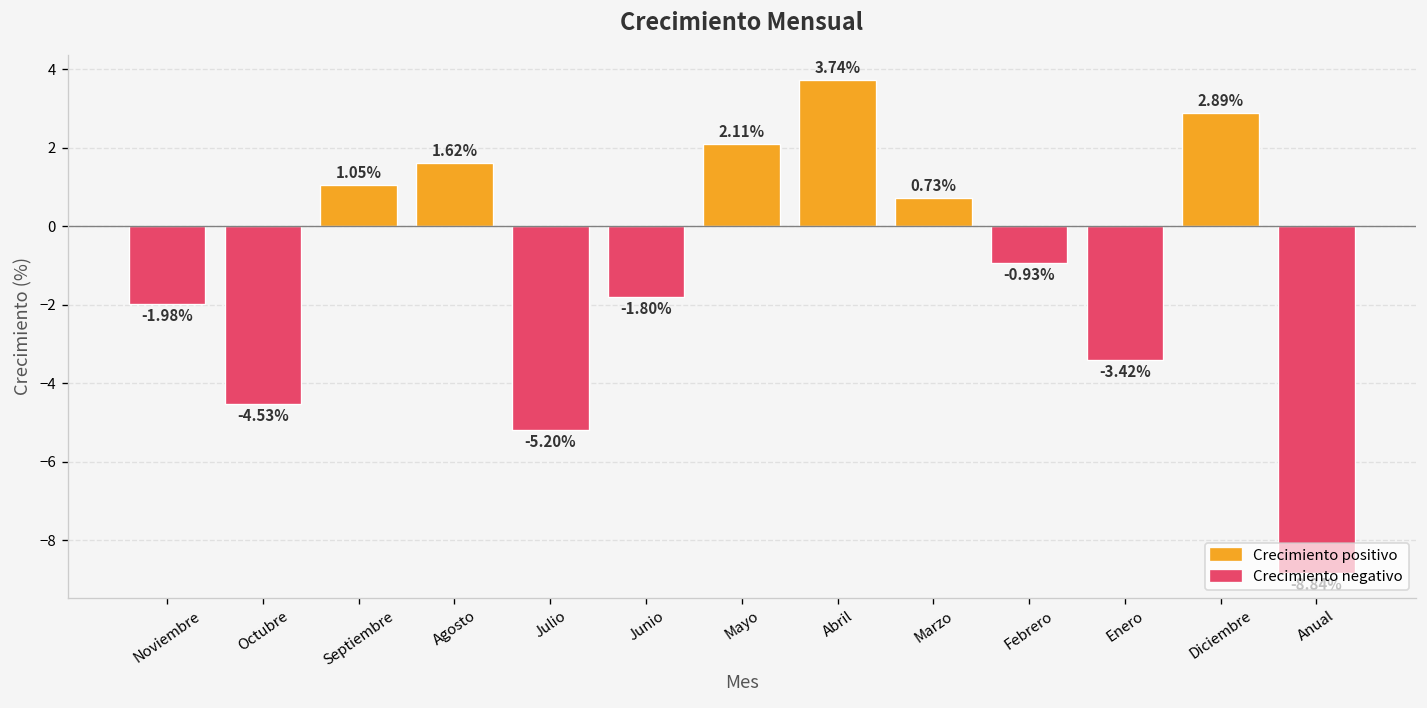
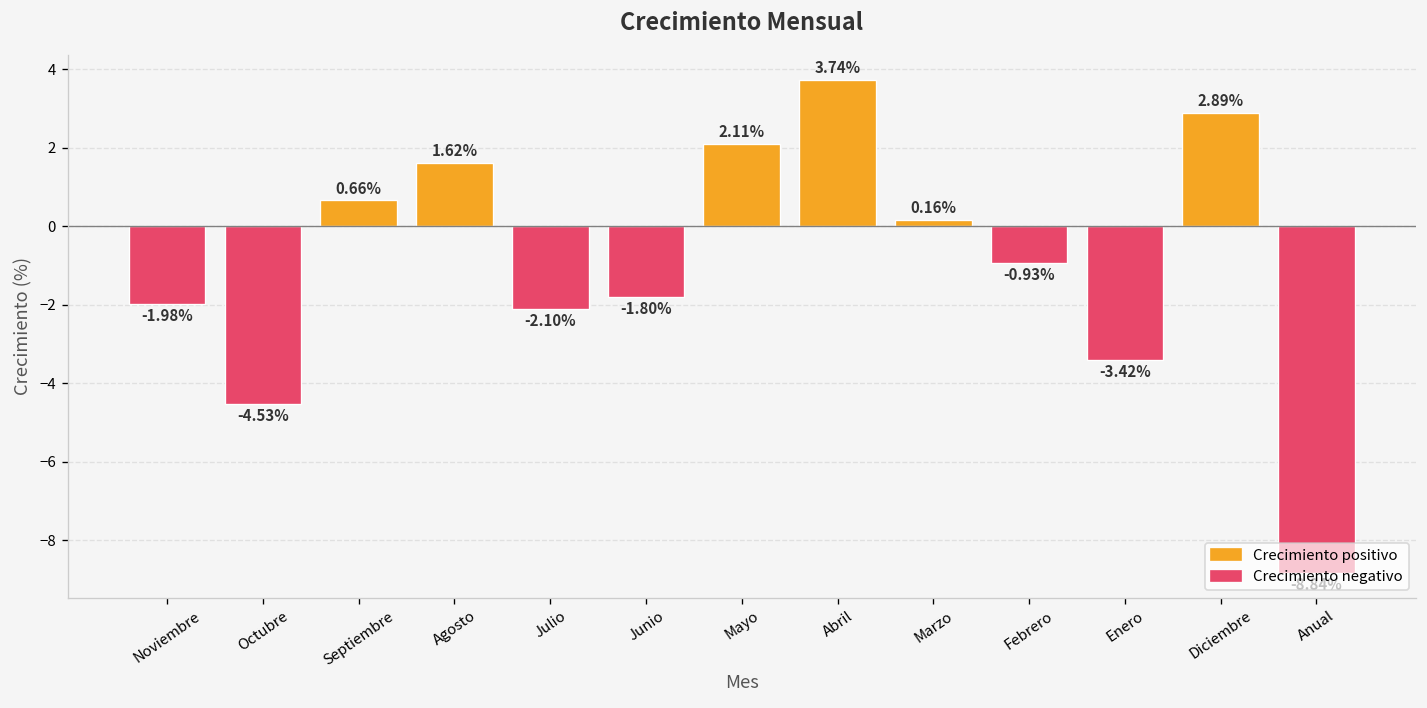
  {
    "Noviembre": "-1.98%",
    "Octubre": "-4.53%",
-   "Septiembre": "1.05%",
+   "Septiembre": "0.66%",
    "Agosto": "1.62%",
-   "Julio": "-5.20%",
+   "Julio": "-2.10%",
    "Junio": "-1.80%",
    "Mayo": "2.11%",
    "Abril": "3.74%",
-   "Marzo": "0.73%",
+   "Marzo": "0.16%",
    "Febrero": "-0.93%",
    "Enero": "-3.42%",
    "Diciembre": "2.89%"
  }
